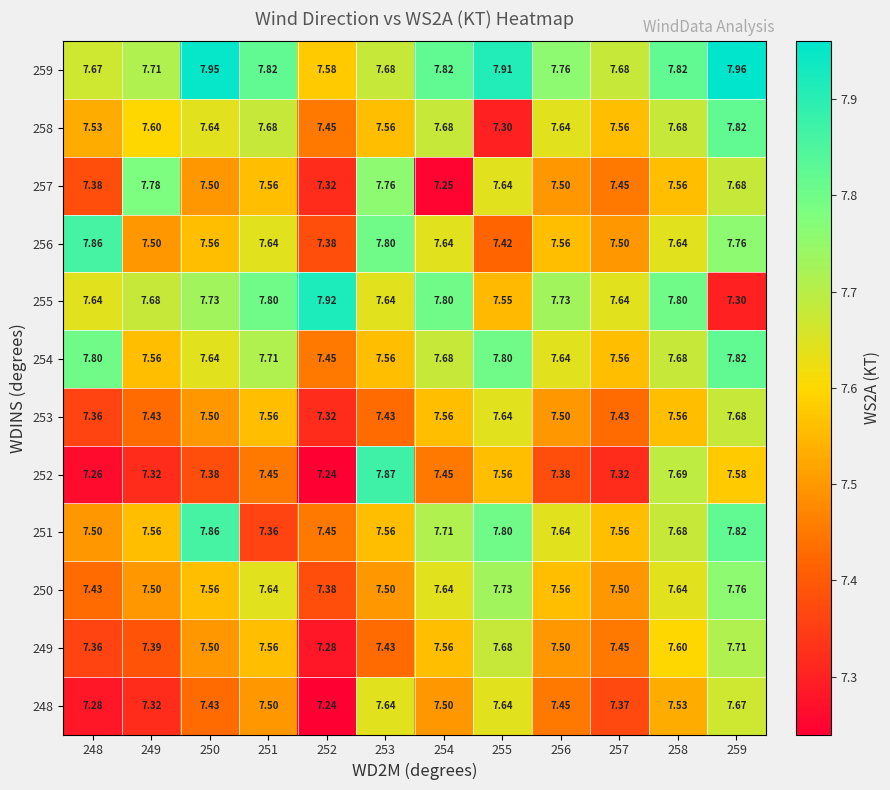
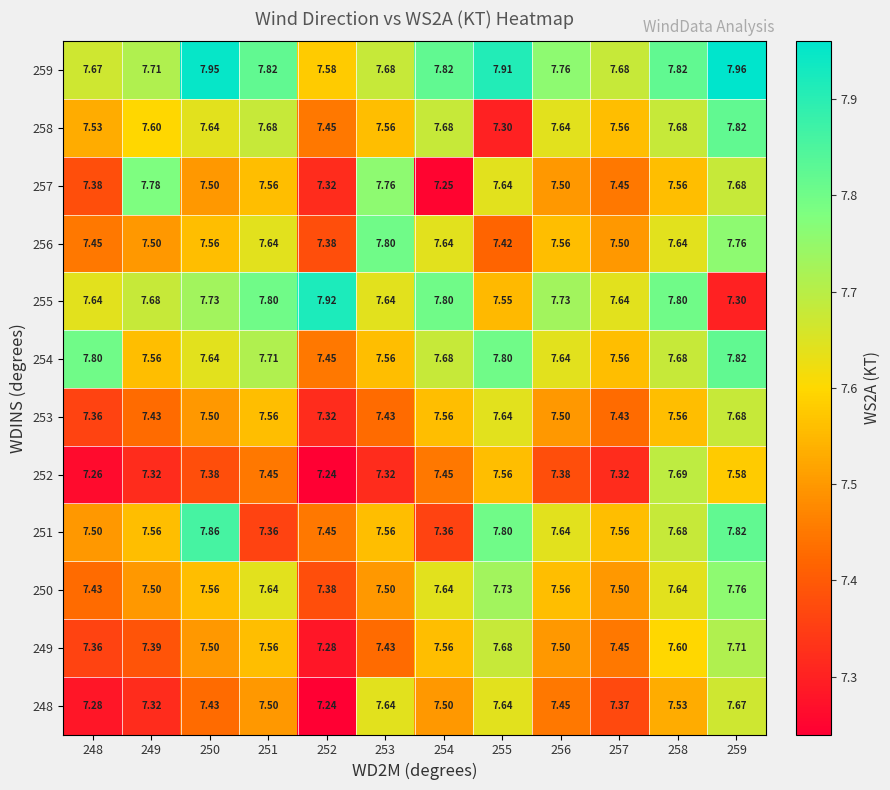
  {
    "259": {
      "248": 7.67,
      "249": 7.71,
      "250": 7.95,
      "251": 7.82,
      "252": 7.58,
      "253": 7.68,
      "254": 7.82,
      "255": 7.91,
      "256": 7.76,
      "257": 7.68,
      "258": 7.82,
      "259": 7.96
    },
    "258": {
      "248": 7.53,
      "249": 7.60,
      "250": 7.64,
      "251": 7.68,
      "252": 7.45,
      "253": 7.56,
      "254": 7.68,
      "255": 7.30,
      "256": 7.64,
      "257": 7.56,
      "258": 7.68,
      "259": 7.82
    },
    "257": {
      "248": 7.38,
      "249": 7.78,
      "250": 7.50,
      "251": 7.56,
      "252": 7.32,
      "253": 7.76,
      "254": 7.25,
      "255": 7.64,
      "256": 7.50,
      "257": 7.45,
      "258": 7.56,
      "259": 7.68
    },
    "256": {
-     "248": 7.86,
+     "248": 7.45,
      "249": 7.50,
      "250": 7.56,
      "251": 7.64,
      "252": 7.38,
      "253": 7.80,
      "254": 7.64,
      "255": 7.42,
      "256": 7.56,
      "257": 7.50,
      "258": 7.64,
      "259": 7.76
    },
    "255": {
      "248": 7.64,
      "249": 7.68,
      "250": 7.73,
      "251": 7.80,
      "252": 7.92,
      "253": 7.64,
      "254": 7.80,
      "255": 7.55,
      "256": 7.73,
      "257": 7.64,
      "258": 7.80,
      "259": 7.30
    },
    "254": {
      "248": 7.80,
      "249": 7.56,
      "250": 7.64,
      "251": 7.71,
      "252": 7.45,
      "253": 7.56,
      "254": 7.68,
      "255": 7.80,
      "256": 7.64,
      "257": 7.56,
      "258": 7.68,
      "259": 7.82
    },
    "253": {
      "248": 7.36,
      "249": 7.43,
      "250": 7.50,
      "251": 7.56,
      "252": 7.32,
      "253": 7.43,
      "254": 7.56,
      "255": 7.64,
      "256": 7.50,
      "257": 7.43,
      "258": 7.56,
      "259": 7.68
    },
    "252": {
      "248": 7.26,
      "249": 7.32,
      "250": 7.38,
      "251": 7.45,
      "252": 7.24,
-     "253": 7.87,
+     "253": 7.32,
      "254": 7.45,
      "255": 7.56,
      "256": 7.38,
      "257": 7.32,
      "258": 7.69,
      "259": 7.58
    },
    "251": {
      "248": 7.50,
      "249": 7.56,
      "250": 7.86,
      "251": 7.36,
      "252": 7.45,
      "253": 7.56,
-     "254": 7.71,
+     "254": 7.36,
      "255": 7.80,
      "256": 7.64,
      "257": 7.56,
      "258": 7.68,
      "259": 7.82
    },
    "250": {
      "248": 7.43,
      "249": 7.50,
      "250": 7.56,
      "251": 7.64,
      "252": 7.38,
      "253": 7.50,
      "254": 7.64,
      "255": 7.73,
      "256": 7.56,
      "257": 7.50,
      "258": 7.64,
      "259": 7.76
    },
    "249": {
      "248": 7.36,
      "249": 7.39,
      "250": 7.50,
      "251": 7.56,
      "252": 7.28,
      "253": 7.43,
      "254": 7.56,
      "255": 7.68,
      "256": 7.50,
      "257": 7.45,
      "258": 7.60,
      "259": 7.71
    },
    "248": {
      "248": 7.28,
      "249": 7.32,
      "250": 7.43,
      "251": 7.50,
      "252": 7.24,
      "253": 7.64,
      "254": 7.50,
      "255": 7.64,
      "256": 7.45,
      "257": 7.37,
      "258": 7.53,
      "259": 7.67
    }
  }
